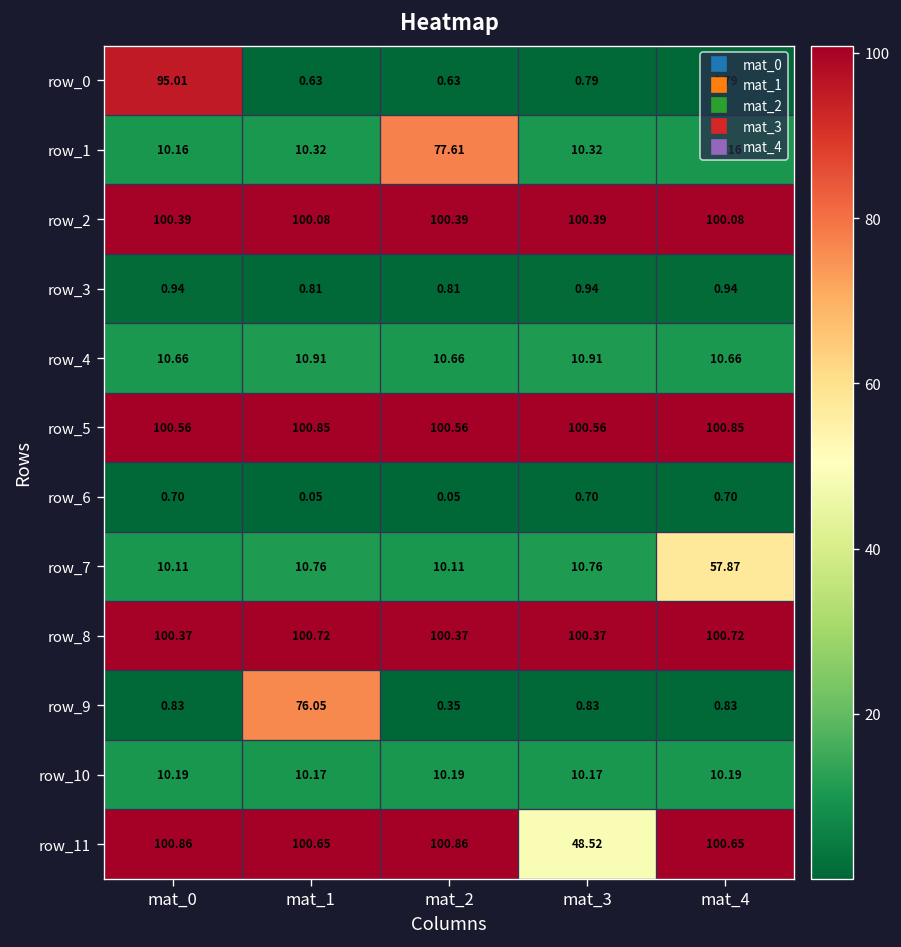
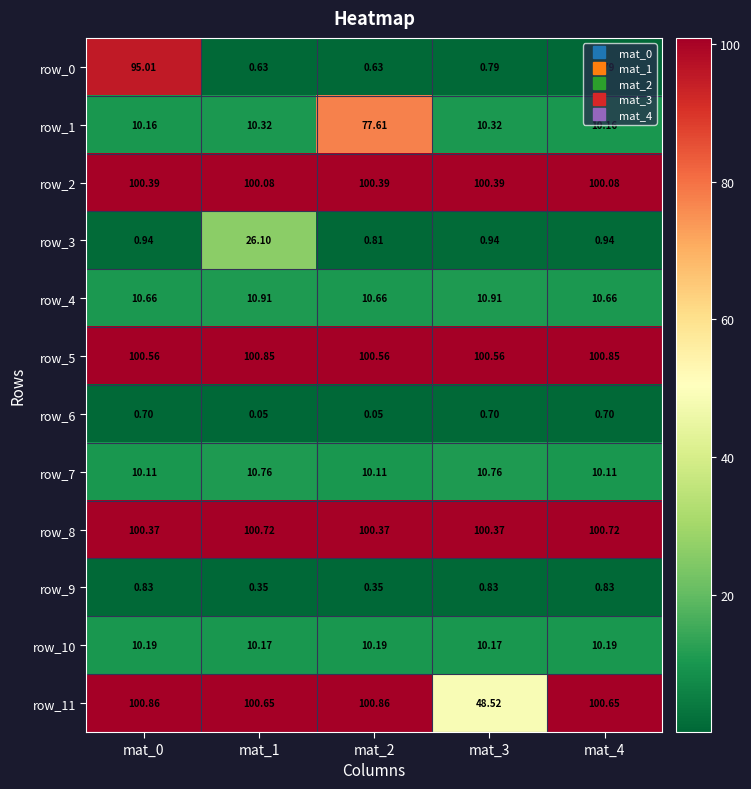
  {
    "row_0": {
      "mat_0": 95.01,
      "mat_1": 0.63,
      "mat_2": 0.63,
      "mat_3": 0.79
    },
    "row_1": {
      "mat_0": 10.16,
      "mat_1": 10.32,
      "mat_2": 77.61,
      "mat_3": 10.32
    },
    "row_2": {
      "mat_0": 100.39,
      "mat_1": 100.08,
      "mat_2": 100.39,
      "mat_3": 100.39,
      "mat_4": 100.08
    },
    "row_3": {
      "mat_0": 0.94,
-     "mat_1": 0.81,
+     "mat_1": 26.10,
      "mat_2": 0.81,
      "mat_3": 0.94,
      "mat_4": 0.94
    },
    "row_4": {
      "mat_0": 10.66,
      "mat_1": 10.91,
      "mat_2": 10.66,
      "mat_3": 10.91,
      "mat_4": 10.66
    },
    "row_5": {
      "mat_0": 100.56,
      "mat_1": 100.85,
      "mat_2": 100.56,
      "mat_3": 100.56,
      "mat_4": 100.85
    },
    "row_6": {
      "mat_0": 0.70,
      "mat_1": 0.05,
      "mat_2": 0.05,
      "mat_3": 0.70,
      "mat_4": 0.70
    },
    "row_7": {
      "mat_0": 10.11,
      "mat_1": 10.76,
      "mat_2": 10.11,
      "mat_3": 10.76,
-     "mat_4": 57.87
+     "mat_4": 10.11
    },
    "row_8": {
      "mat_0": 100.37,
      "mat_1": 100.72,
      "mat_2": 100.37,
      "mat_3": 100.37,
      "mat_4": 100.72
    },
    "row_9": {
      "mat_0": 0.83,
-     "mat_1": 76.05,
+     "mat_1": 0.35,
      "mat_2": 0.35,
      "mat_3": 0.83,
      "mat_4": 0.83
    },
    "row_10": {
      "mat_0": 10.19,
      "mat_1": 10.17,
      "mat_2": 10.19,
      "mat_3": 10.17,
      "mat_4": 10.19
    },
    "row_11": {
      "mat_0": 100.86,
      "mat_1": 100.65,
      "mat_2": 100.86,
      "mat_3": 48.52,
      "mat_4": 100.65
    }
  }
